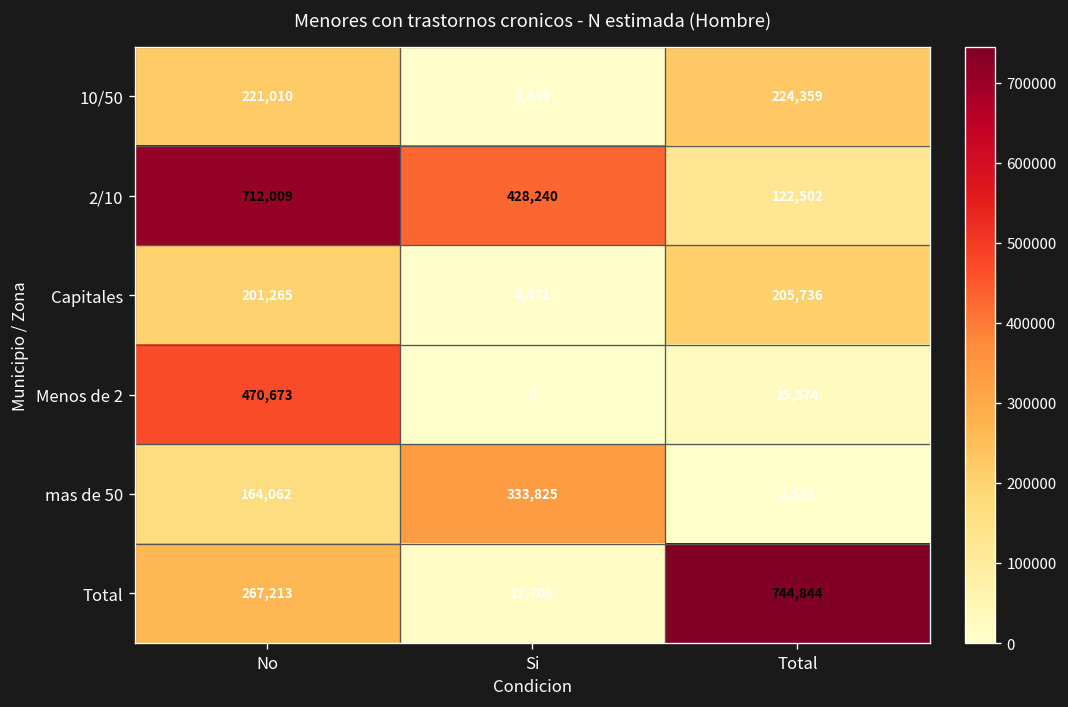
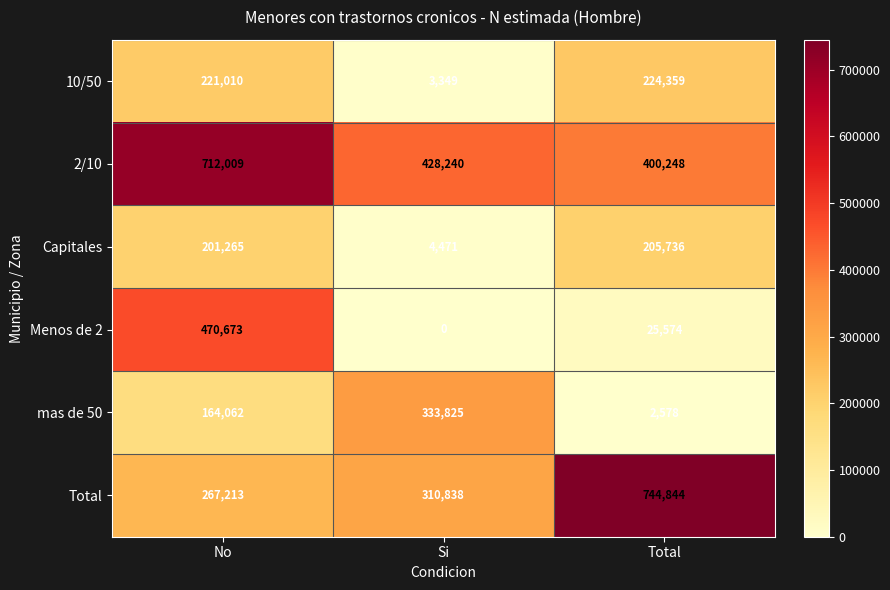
  {
    "10/50": {
      "No": "221,010",
      "Si": "3,349",
      "Total": "224,359"
    },
    "2/10": {
      "No": "712,009",
      "Si": "428,240",
-     "Total": "122,502"
+     "Total": "400,248"
    },
    "Capitales": {
      "No": "201,265",
      "Si": "4,471",
      "Total": "205,736"
    },
    "Menos de 2": {
      "No": "470,673",
      "Si": "0",
      "Total": "25,574"
    },
    "mas de 50": {
      "No": "164,062",
      "Si": "333,825",
      "Total": "2,578"
    },
    "Total": {
      "No": "267,213",
-     "Si": "12,706",
+     "Si": "310,838",
      "Total": "744,844"
    }
  }
